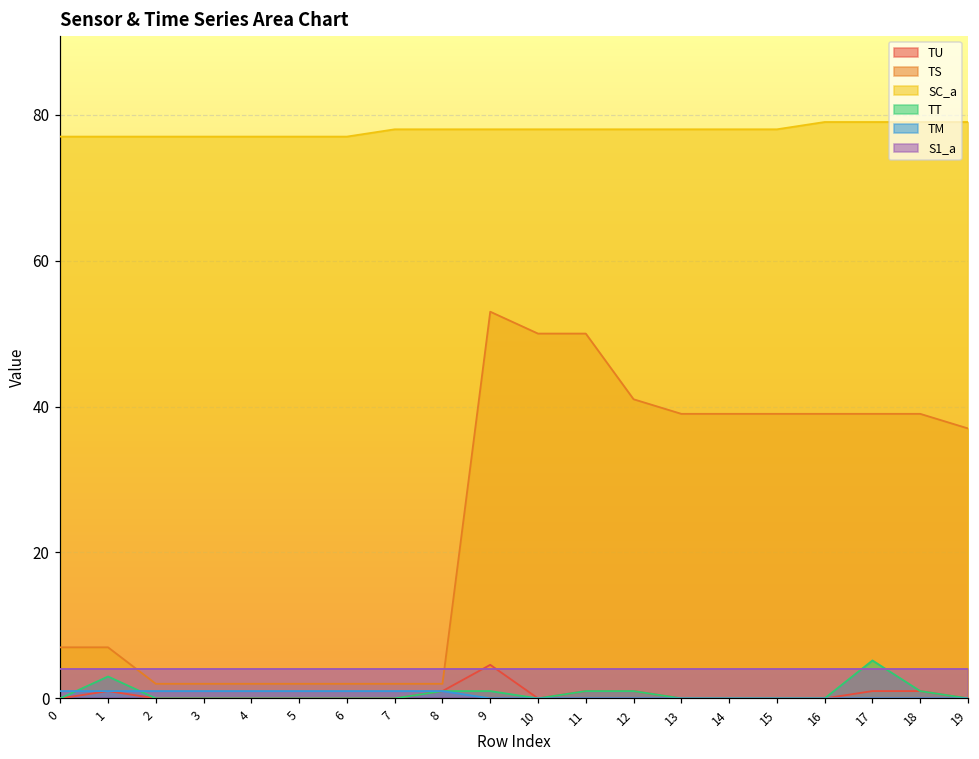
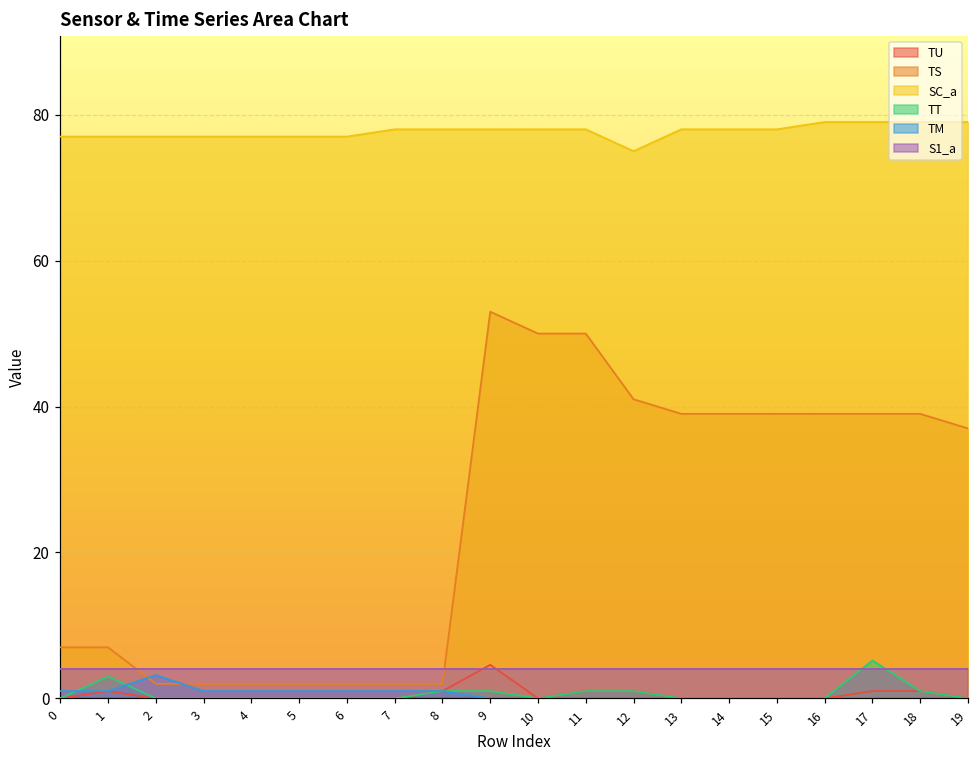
  {
    "SC_a": {
      "0": 77,
      "1": 77,
      "2": 77,
      "3": 77,
      "4": 77,
      "5": 77,
      "6": 77,
      "7": 78,
      "8": 78,
      "9": 78,
      "10": 78,
      "11": 78,
-     "12": 78,
+     "12": 75,
      "13": 78,
      "14": 78,
      "15": 78,
      "16": 79,
      "17": 79,
      "19": 79
    },
    "TT": {
      "1": 3,
      "9": 1,
      "17": 5
    },
    "TM": {
      "0": 1,
-     "2": 1,
+     "2": 3,
      "3": 1,
      "4": 1,
      "5": 1,
      "6": 1,
      "7": 1,
      "9": 0,
      "11": 0,
      "12": 0,
      "17": 0,
      "18": 0
    },
    "S1_a": {
      "0": 4,
      "1": 4,
      "2": 4,
      "3": 4,
      "4": 4,
      "5": 4,
      "6": 4,
      "7": 4,
      "8": 4,
      "9": 4,
      "10": 4,
      "11": 4,
      "12": 4,
      "13": 4,
      "14": 4,
      "15": 4,
      "16": 4,
      "17": 4,
      "18": 4,
      "19": 4
    }
  }
